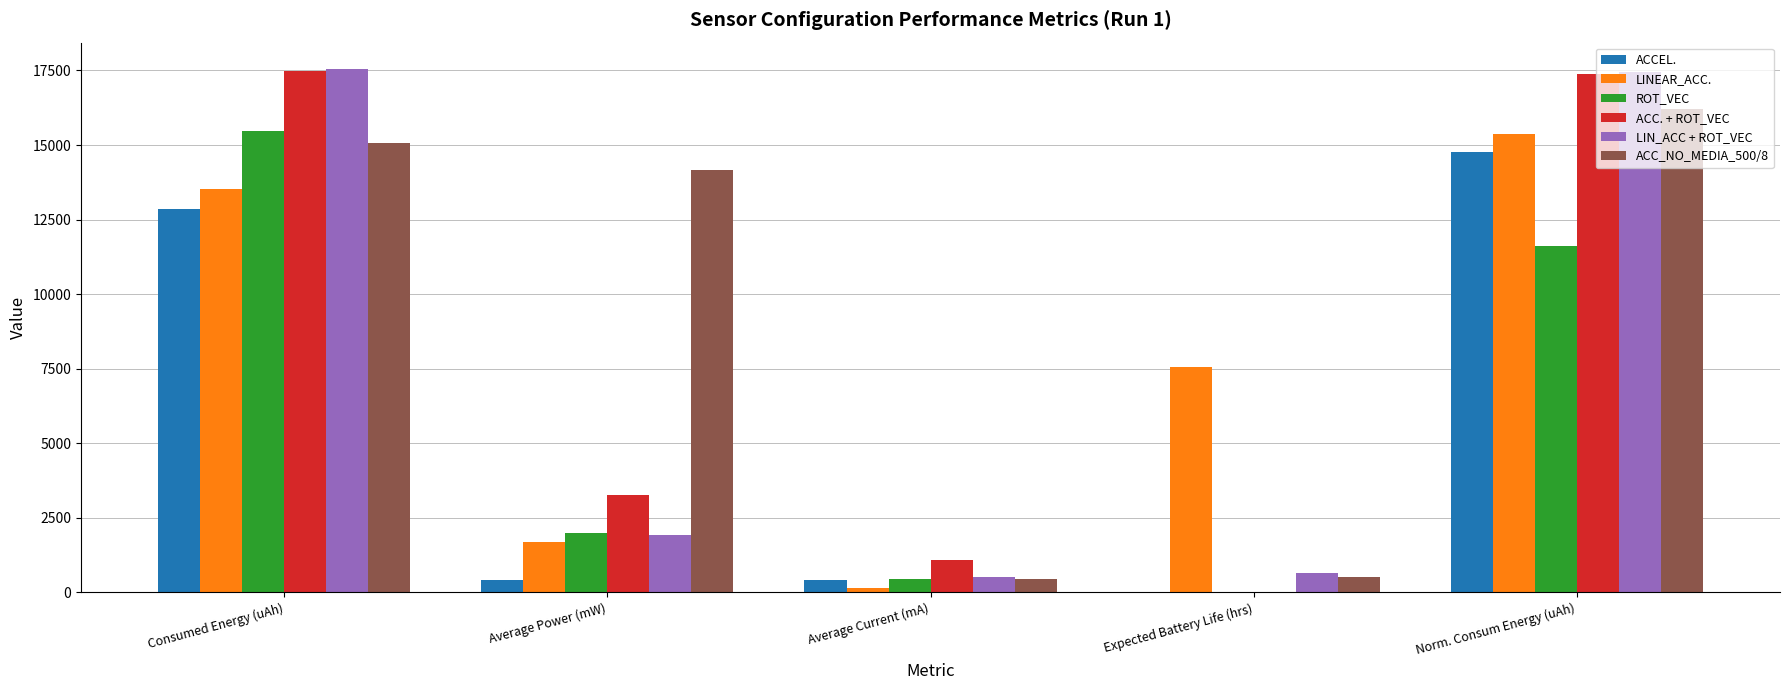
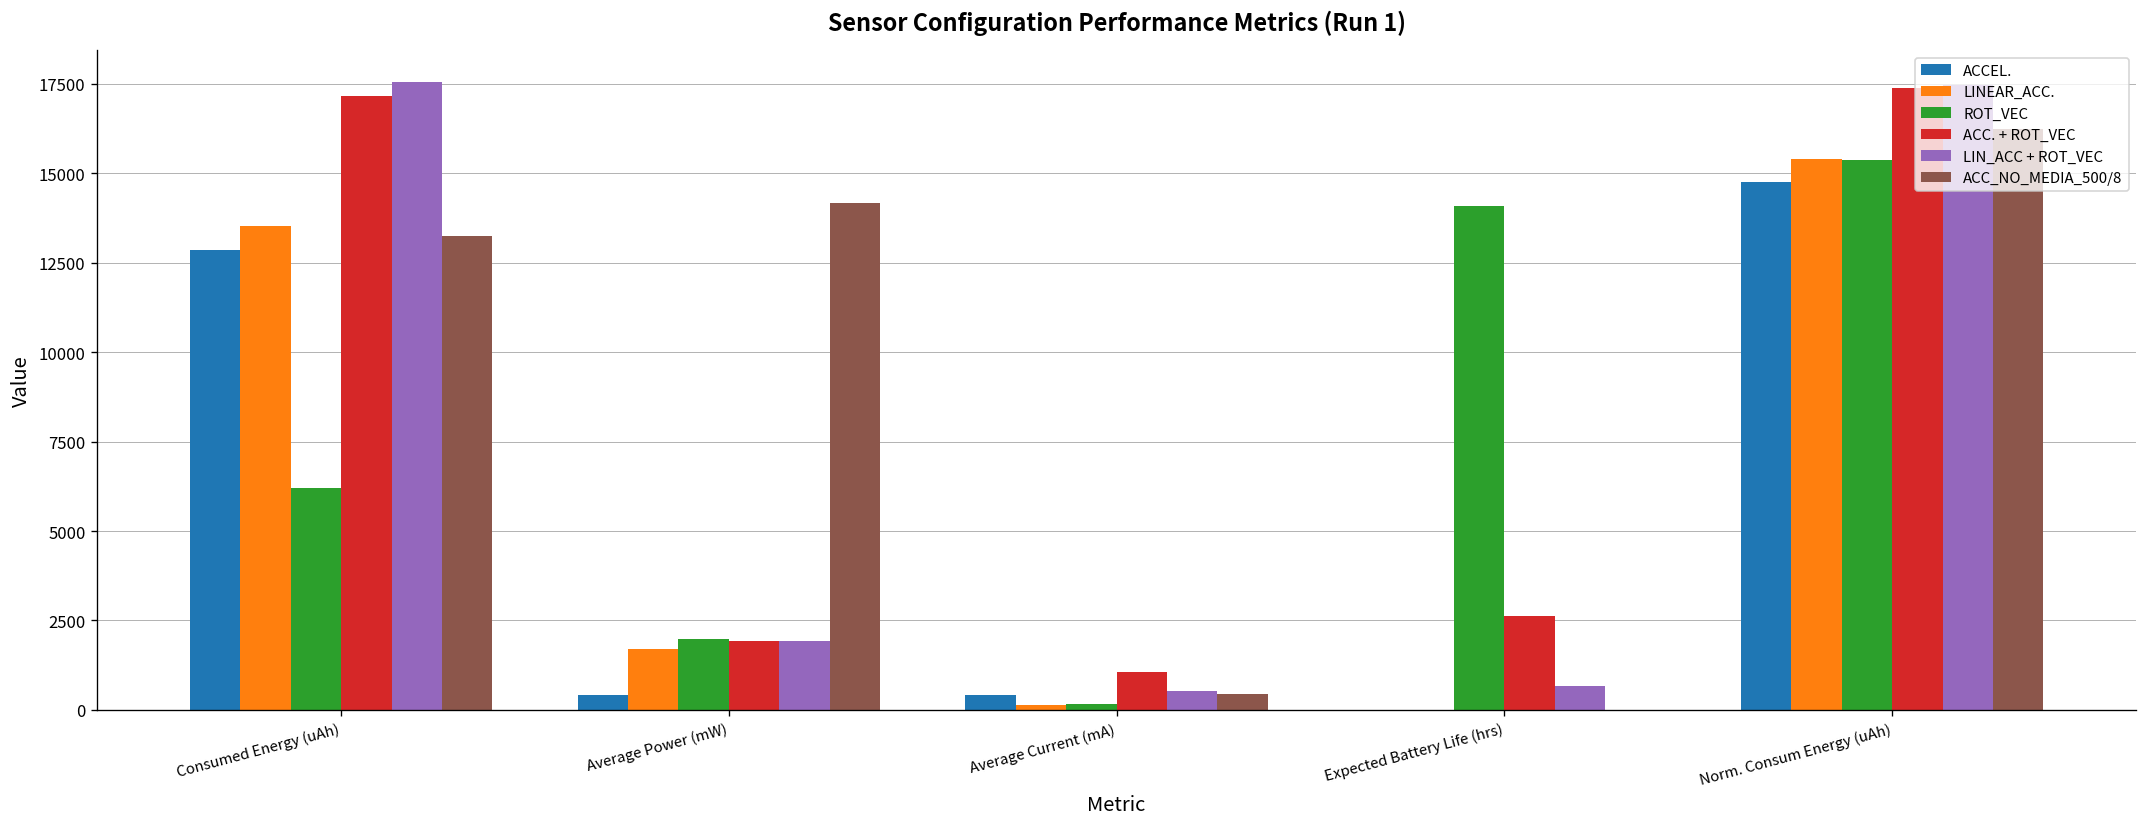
  {
    "ACCEL.": {
      "Consumed Energy (uAh)": 12800,
      "Average Power (mW)": 400,
      "Average Current (mA)": 400,
      "Norm. Consum Energy (uAh)": 14800
    },
    "LINEAR_ACC.": {
      "Consumed Energy (uAh)": 13500,
      "Average Power (mW)": 1700,
      "Average Current (mA)": 100,
-     "Expected Battery Life (hrs)": 7600,
+     "Expected Battery Life (hrs)": 0,
      "Norm. Consum Energy (uAh)": 15400
    },
    "ROT_VEC": {
-     "Consumed Energy (uAh)": 15500,
+     "Consumed Energy (uAh)": 6200,
      "Average Power (mW)": 2000,
-     "Average Current (mA)": 500,
-     "Expected Battery Life (hrs)": 0,
-     "Norm. Consum Energy (uAh)": 11600
+     "Average Current (mA)": 200,
+     "Expected Battery Life (hrs)": 14100,
+     "Norm. Consum Energy (uAh)": 15400
    },
    "ACC. + ROT_VEC": {
-     "Consumed Energy (uAh)": 17500,
-     "Average Power (mW)": 3300,
+     "Consumed Energy (uAh)": 17200,
+     "Average Power (mW)": 1900,
      "Average Current (mA)": 1100,
-     "Expected Battery Life (hrs)": 0
+     "Expected Battery Life (hrs)": 2600
    },
    "LIN_ACC + ROT_VEC": {
      "Consumed Energy (uAh)": 17600,
      "Average Power (mW)": 1900,
      "Average Current (mA)": 500,
      "Expected Battery Life (hrs)": 700
    },
    "ACC_NO_MEDIA_500/8": {
-     "Consumed Energy (uAh)": 15100,
+     "Consumed Energy (uAh)": 13200,
      "Average Power (mW)": 14200,
      "Average Current (mA)": 500,
-     "Expected Battery Life (hrs)": 500
+     "Expected Battery Life (hrs)": 0
    }
  }
